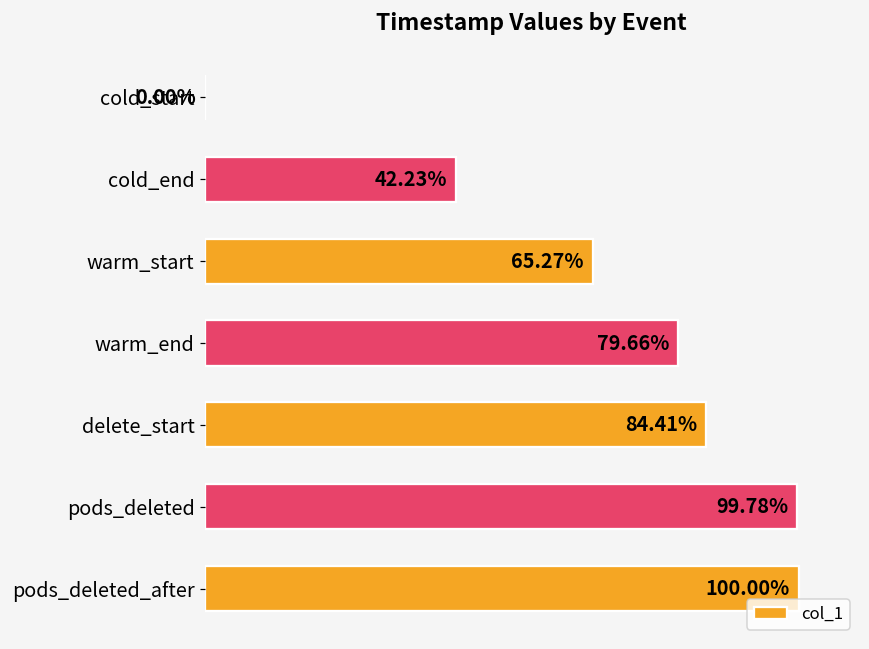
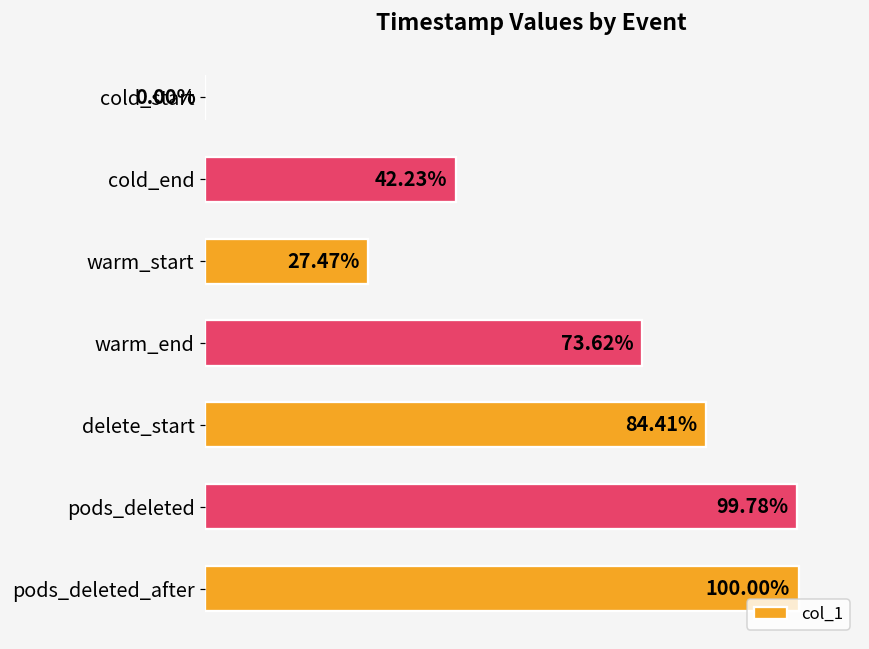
  {
    "cold_start": "0.00%",
    "cold_end": "42.23%",
-   "warm_start": "65.27%",
-   "warm_end": "79.66%",
+   "warm_start": "27.47%",
+   "warm_end": "73.62%",
    "delete_start": "84.41%",
    "pods_deleted": "99.78%"
  }
